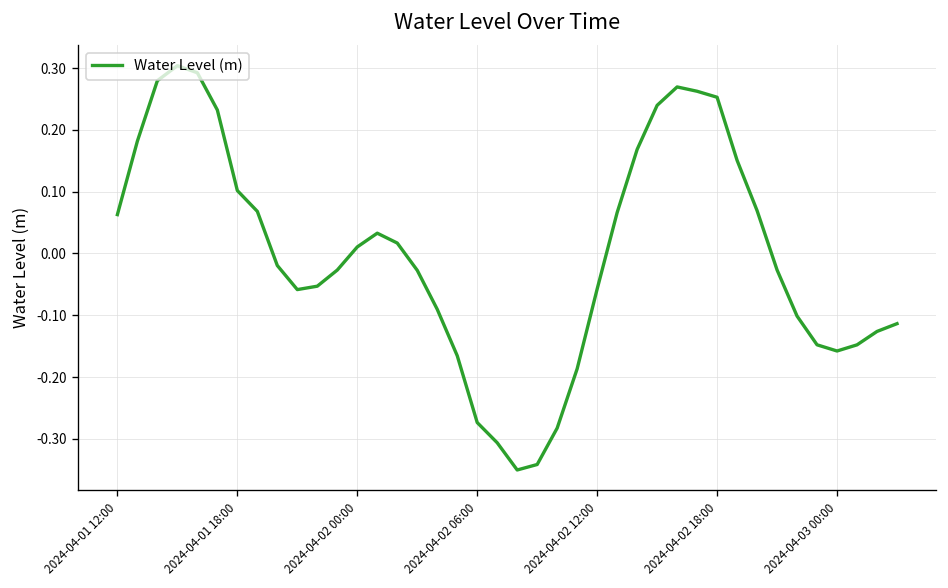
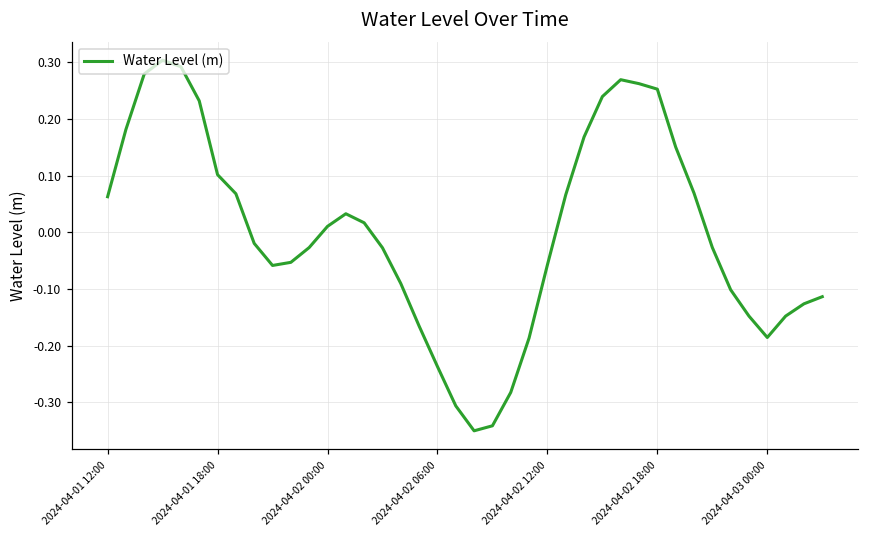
  {
    "2024-04-01 12:00": 0.06,
    "2024-04-01 18:00": 0.10,
    "2024-04-02 00:00": 0.01,
-   "2024-04-02 06:00": -0.27,
+   "2024-04-02 06:00": -0.24,
    "2024-04-02 12:00": -0.06,
    "2024-04-02 18:00": 0.25,
-   "2024-04-03 00:00": -0.16
+   "2024-04-03 00:00": -0.19
  }
